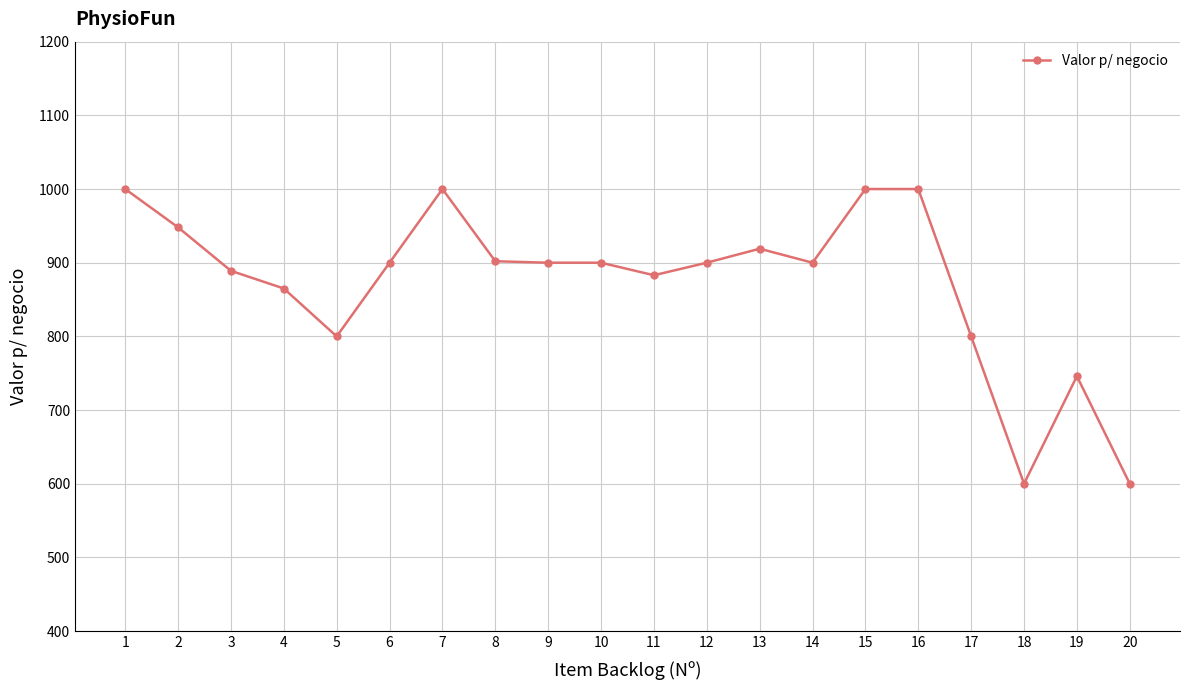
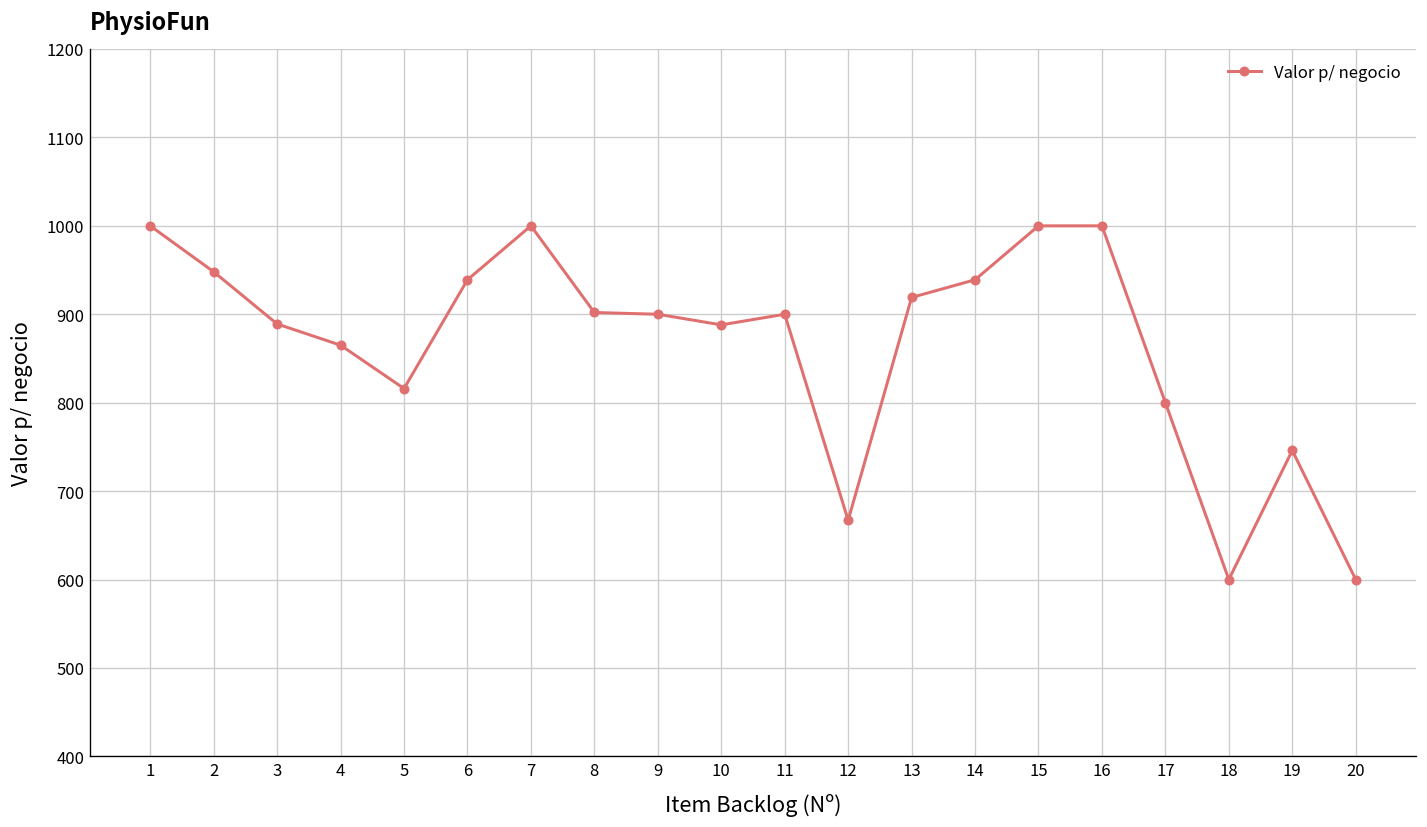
  {
    "1": 1000,
    "2": 950,
    "3": 890,
    "4": 870,
-   "5": 800,
-   "6": 900,
+   "5": 820,
+   "6": 940,
    "7": 1000,
    "8": 900,
    "9": 900,
-   "10": 900,
-   "11": 880,
-   "12": 900,
+   "10": 890,
+   "11": 900,
+   "12": 670,
    "13": 920,
-   "14": 900,
+   "14": 940,
    "15": 1000,
    "16": 1000,
    "17": 800,
    "18": 600,
    "19": 750,
    "20": 600
  }
